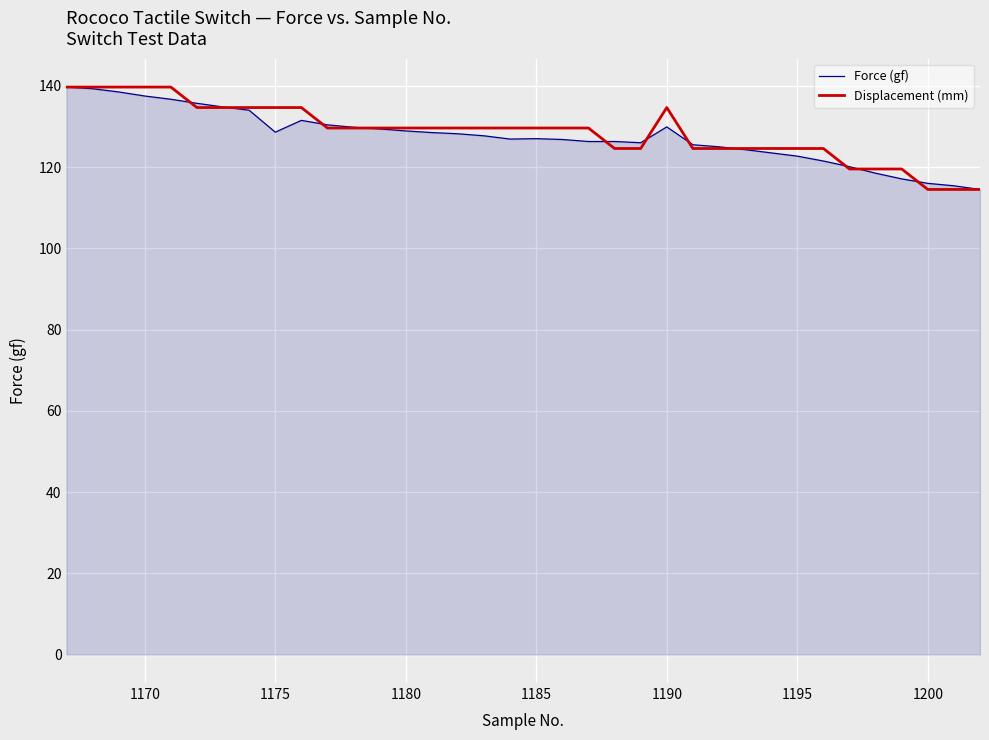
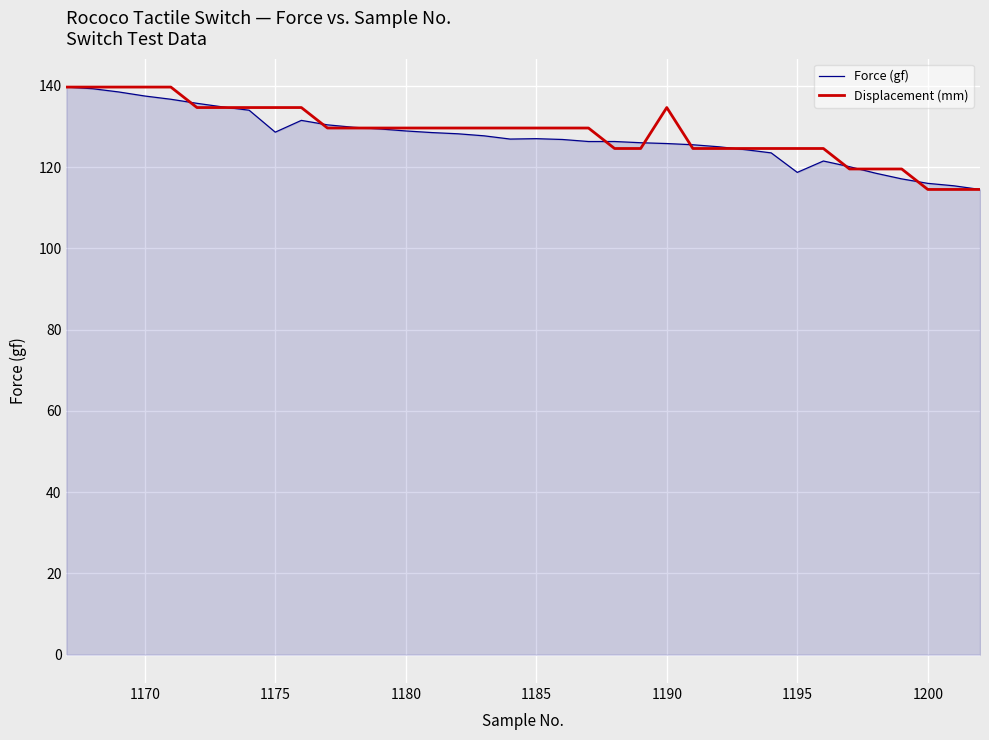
  {
    "Force (gf)": {
      "1170": 138,
      "1175": 129,
      "1180": 129,
      "1185": 127,
-     "1190": 130,
-     "1195": 123,
+     "1190": 126,
+     "1195": 119,
      "1200": 116
    },
    "Displacement (mm)": {
      "1170": 140,
      "1175": 135,
      "1180": 130,
      "1185": 130,
      "1190": 135,
      "1195": 125,
      "1200": 115
    }
  }
